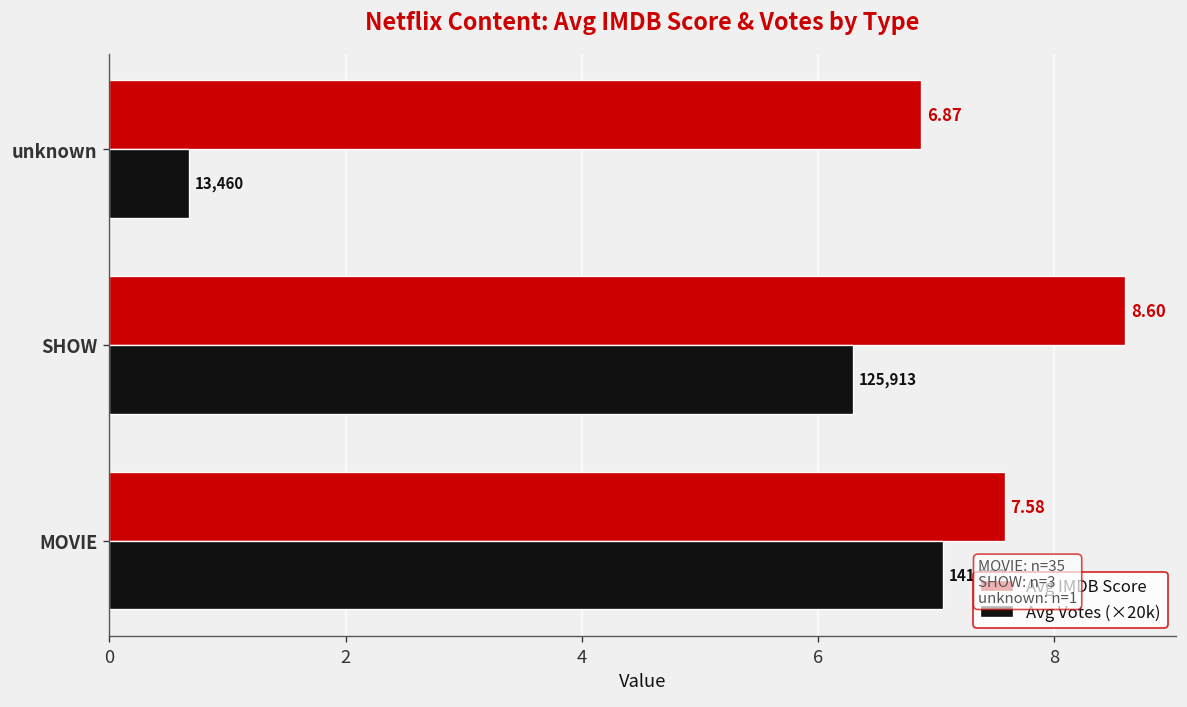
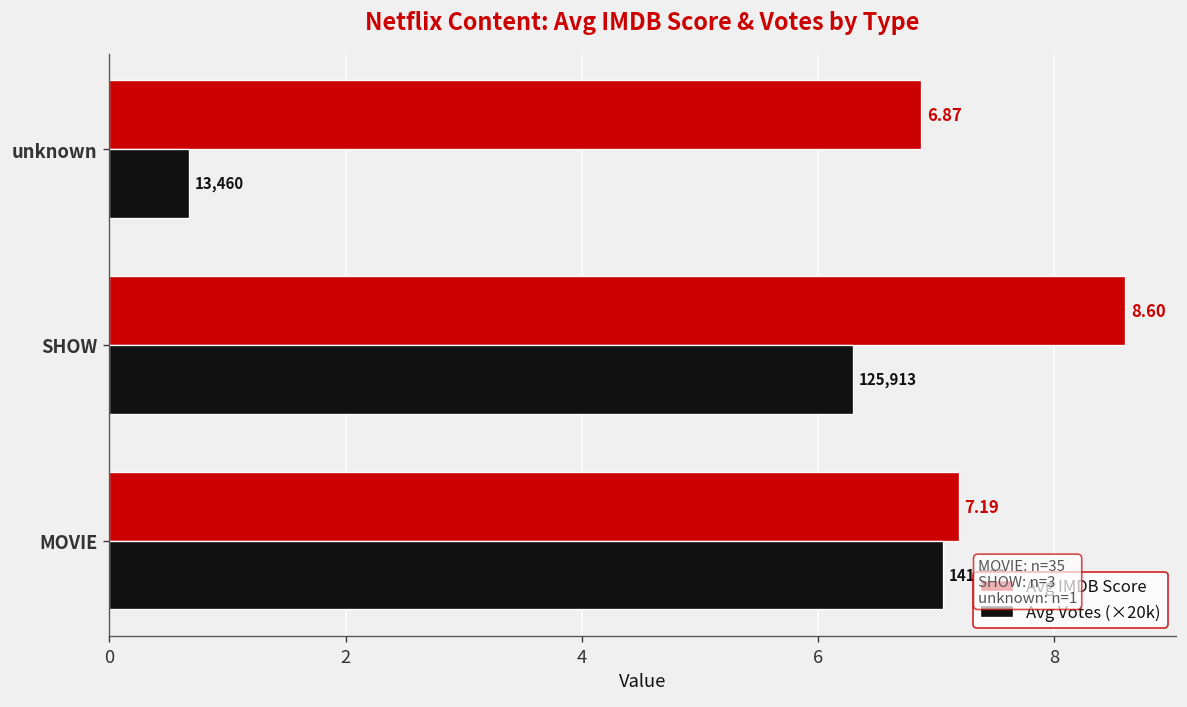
  {
    "Avg IMDB Score": {
      "unknown": 6.87,
      "SHOW": 8.60,
-     "MOVIE": 7.58
+     "MOVIE": 7.19
    }
  }
